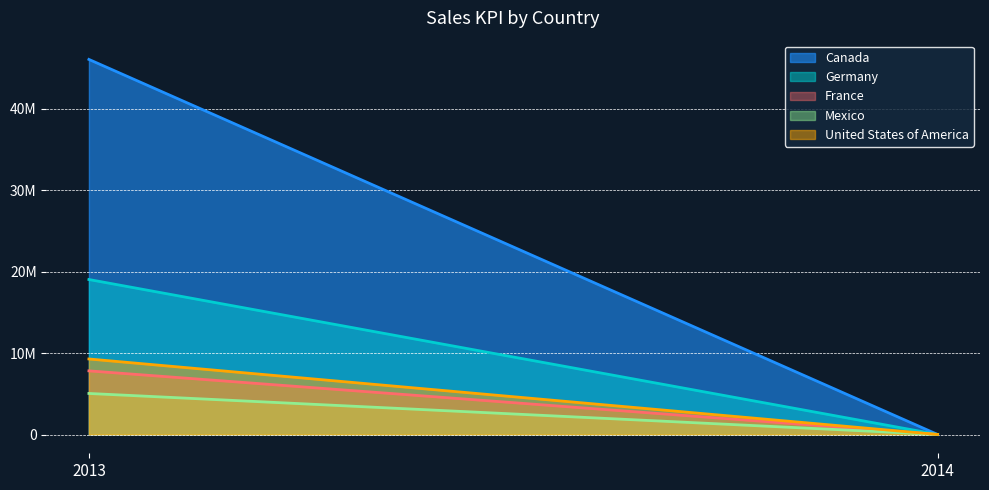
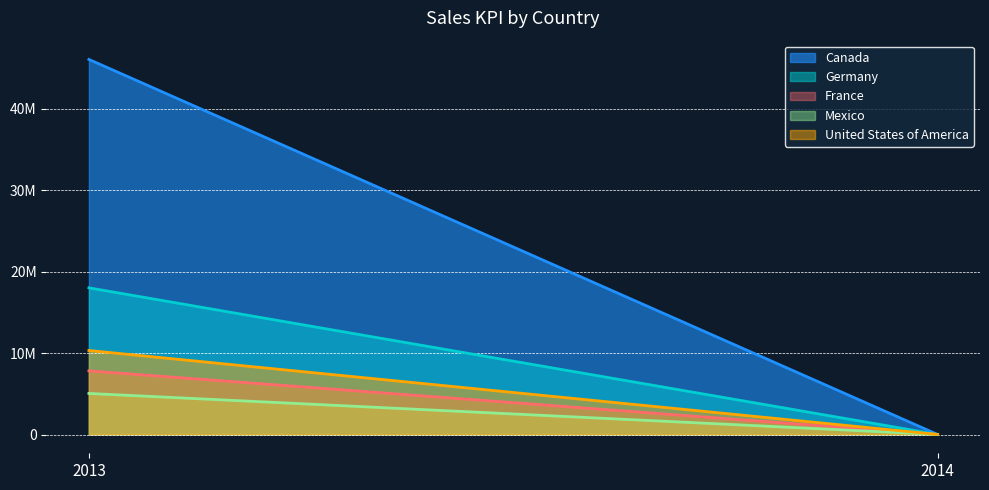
  {
    "Canada": {
      "2013": 46000000
    },
    "Germany": {
-     "2013": 19000000
+     "2013": 18000000
    },
    "France": {
      "2013": 8000000
    },
    "Mexico": {
      "2013": 5000000
    },
    "United States of America": {
-     "2013": 9000000
+     "2013": 10000000
    }
  }
